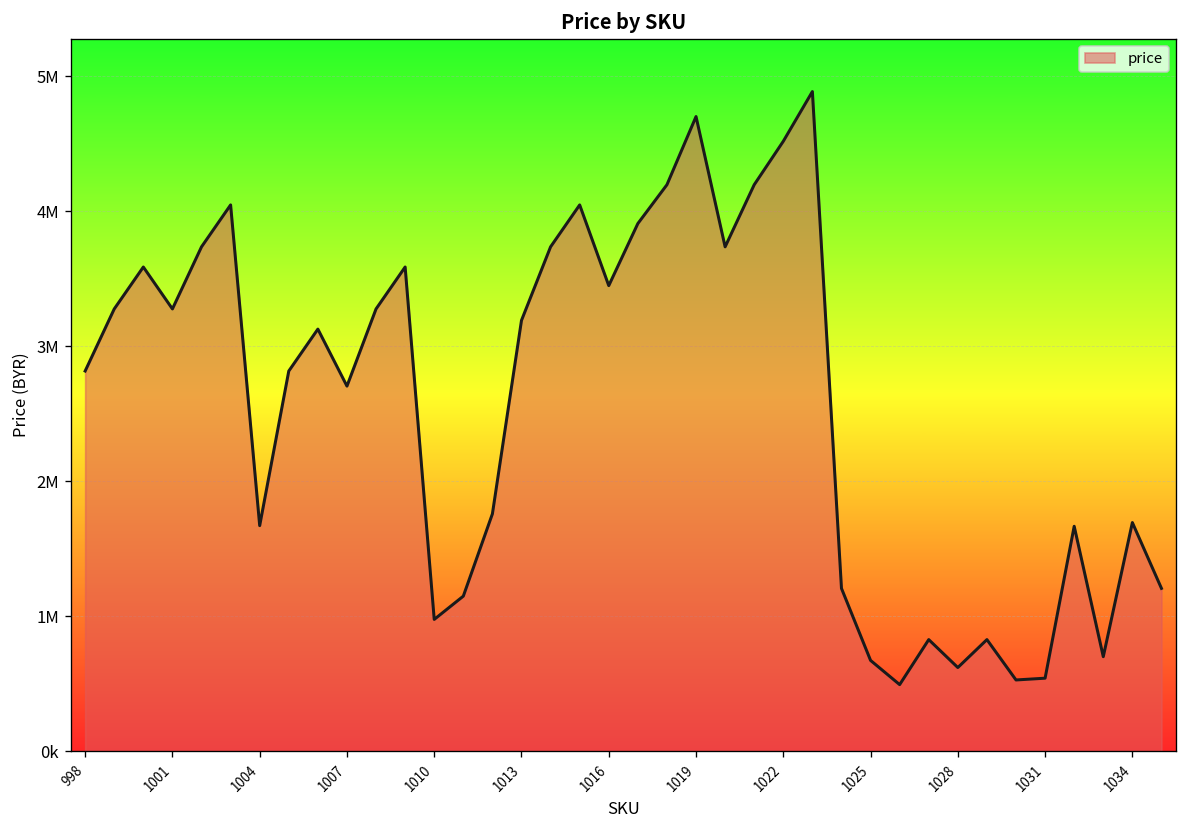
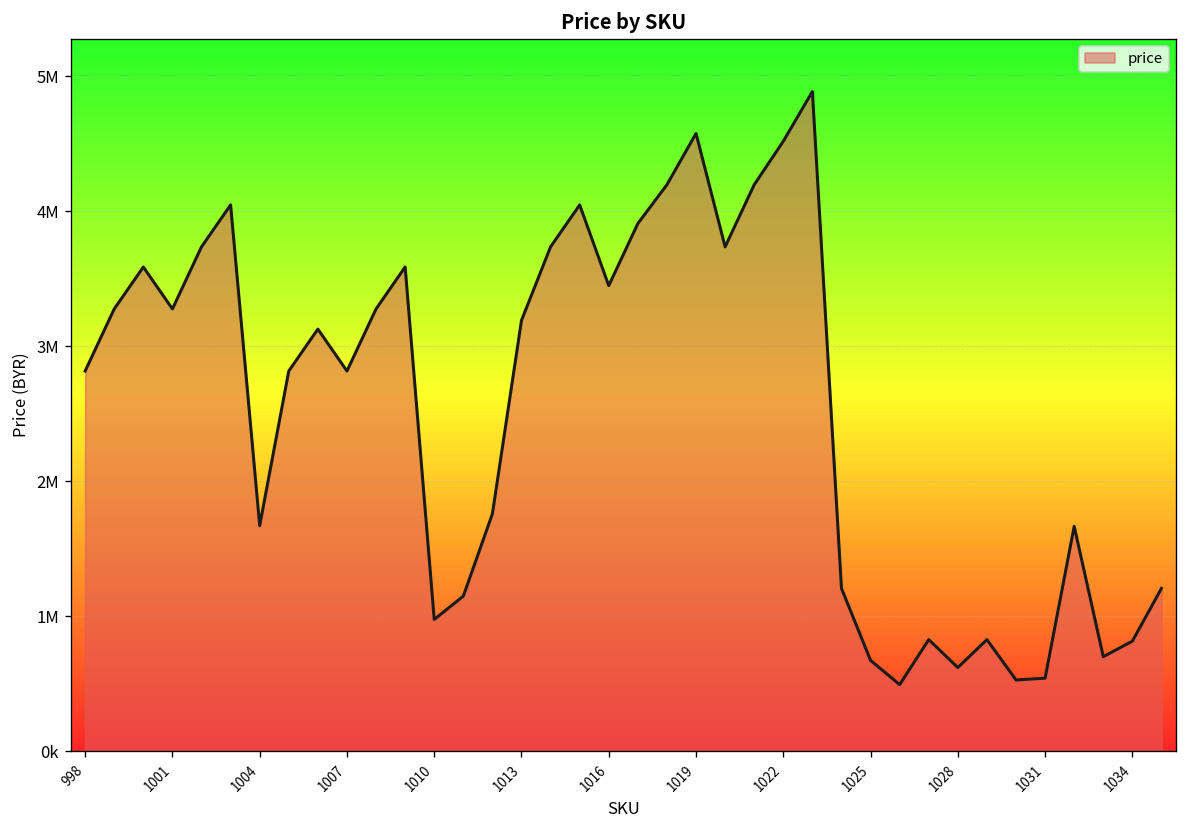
  {
    "998": 2820000,
    "1001": 3280000,
    "1004": 1670000,
-   "1007": 2710000,
+   "1007": 2820000,
    "1010": 980000,
    "1013": 3190000,
    "1016": 3450000,
-   "1019": 4700000,
+   "1019": 4580000,
    "1022": 4520000,
    "1025": 670000,
    "1028": 620000,
    "1031": 540000,
-   "1034": 1700000
+   "1034": 820000
  }
